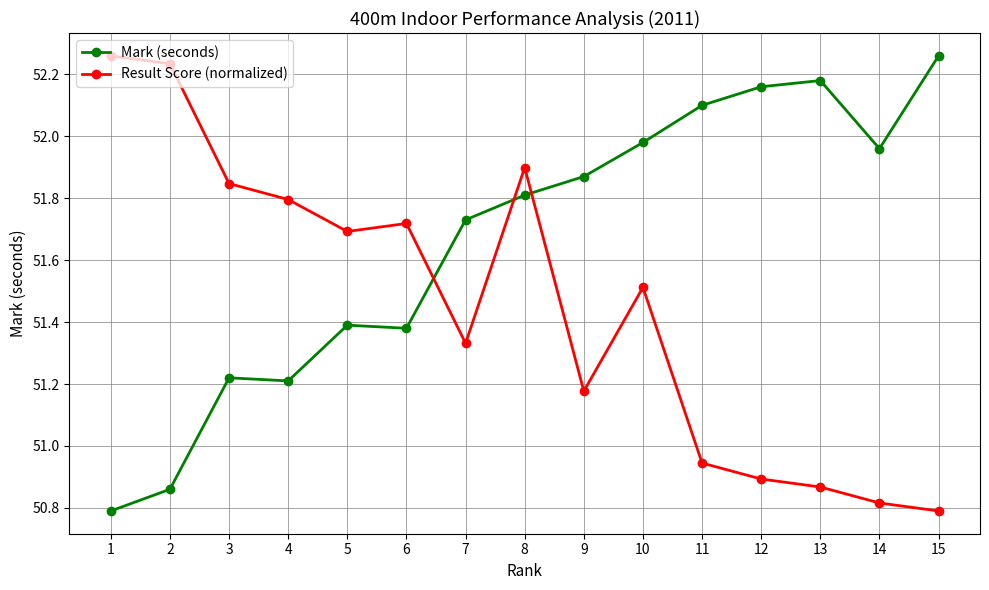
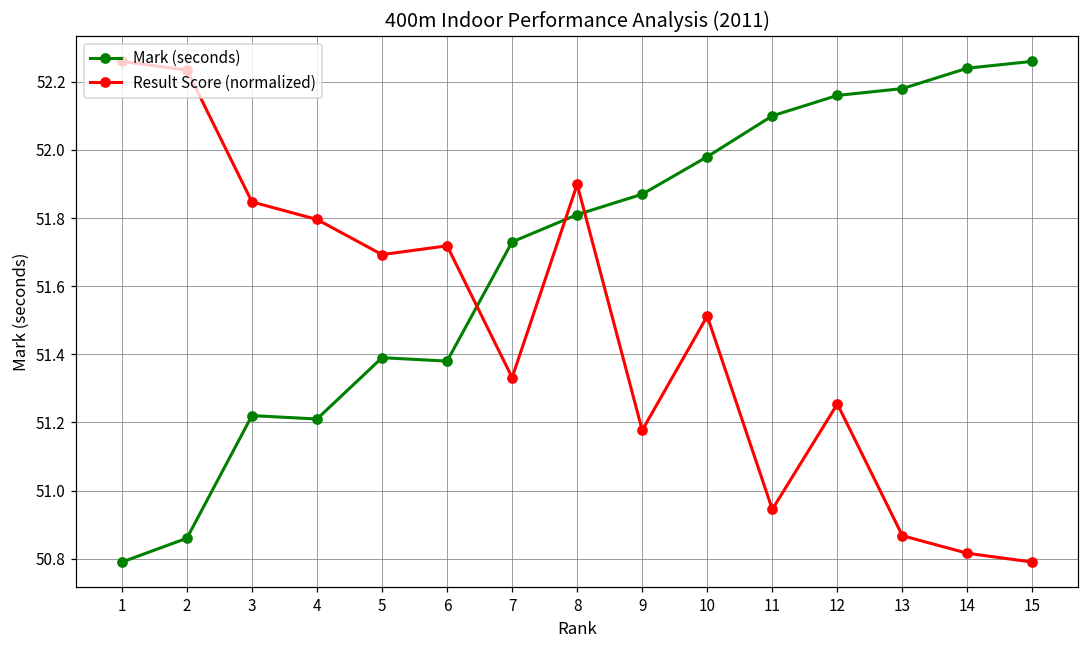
  {
    "Mark (seconds)": {
      "1": 50.79,
      "2": 50.86,
      "3": 51.22,
      "4": 51.21,
      "5": 51.39,
      "6": 51.38,
      "7": 51.73,
      "8": 51.81,
      "9": 51.87,
      "10": 51.98,
      "11": 52.10,
      "12": 52.16,
      "13": 52.18,
-     "14": 51.96,
+     "14": 52.24,
      "15": 52.26
    },
    "Result Score (normalized)": {
      "3": 51.85,
      "4": 51.80,
      "5": 51.69,
      "6": 51.72,
      "7": 51.33,
      "8": 51.90,
      "9": 51.18,
      "10": 51.51,
      "11": 50.94,
-     "12": 50.89,
+     "12": 51.25,
      "13": 50.87,
      "14": 50.82,
      "15": 50.79
    }
  }
